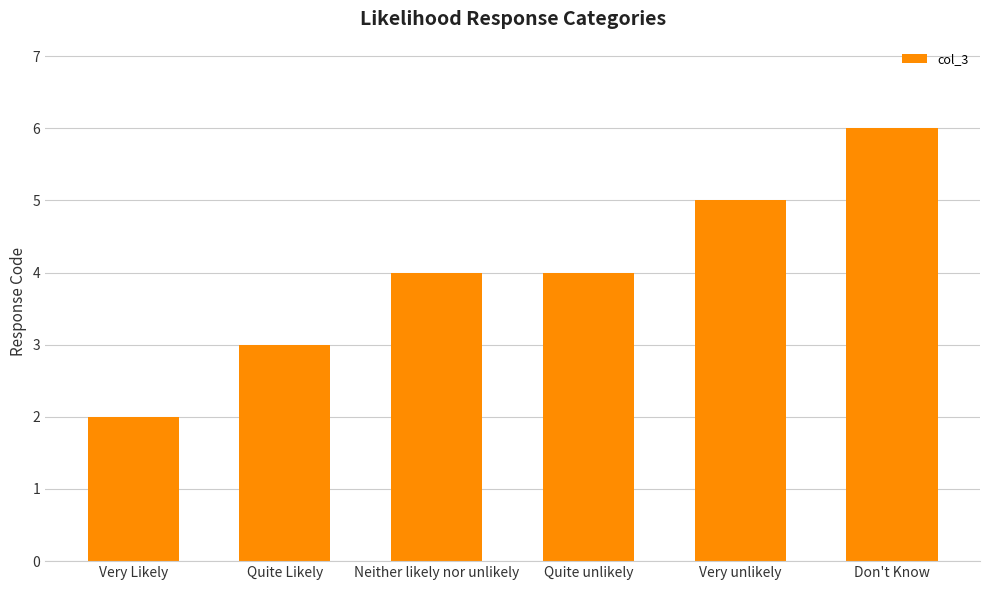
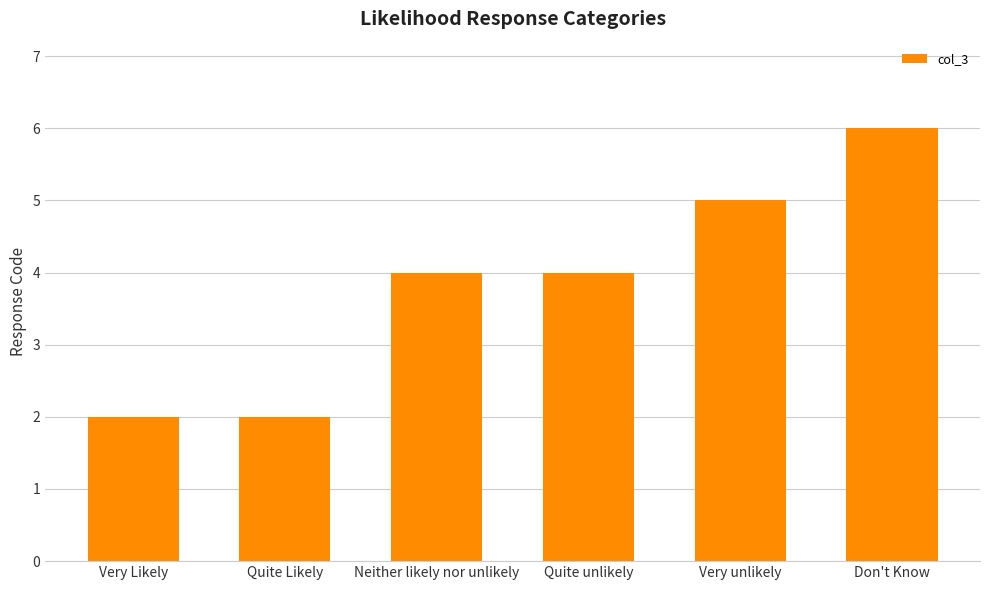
  {
    "Very Likely": 2,
-   "Quite Likely": 3,
+   "Quite Likely": 2,
    "Neither likely nor unlikely": 4,
    "Quite unlikely": 4,
    "Very unlikely": 5,
    "Don't Know": 6
  }
